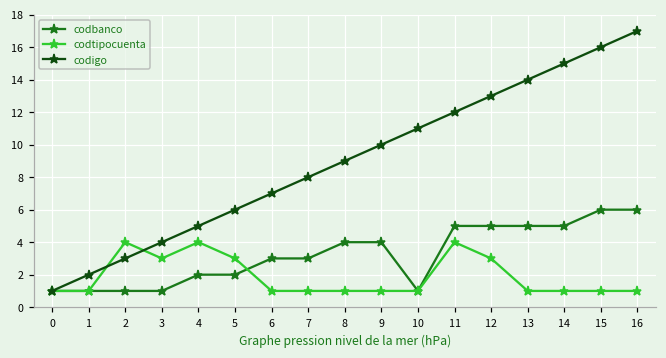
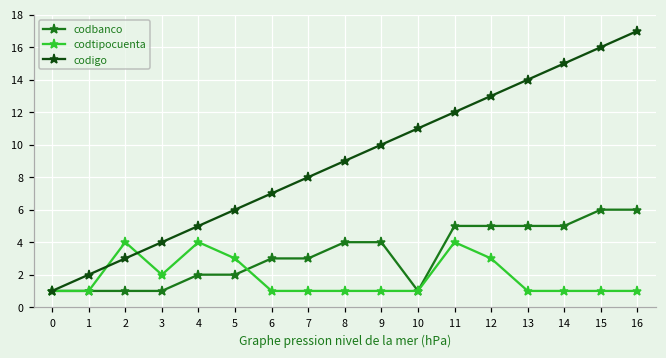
  {
    "codtipocuenta": {
      "2": 4,
-     "3": 3,
+     "3": 2,
      "4": 4,
      "5": 3,
      "6": 1,
      "7": 1,
      "8": 1,
      "9": 1,
      "11": 4,
      "12": 3,
      "13": 1,
      "14": 1,
      "15": 1,
      "16": 1
    }
  }
